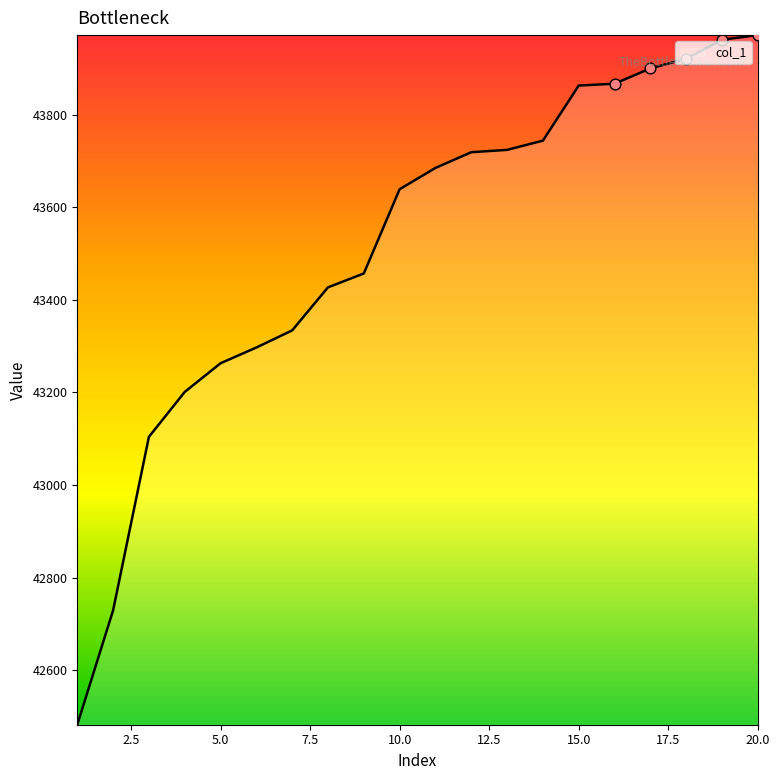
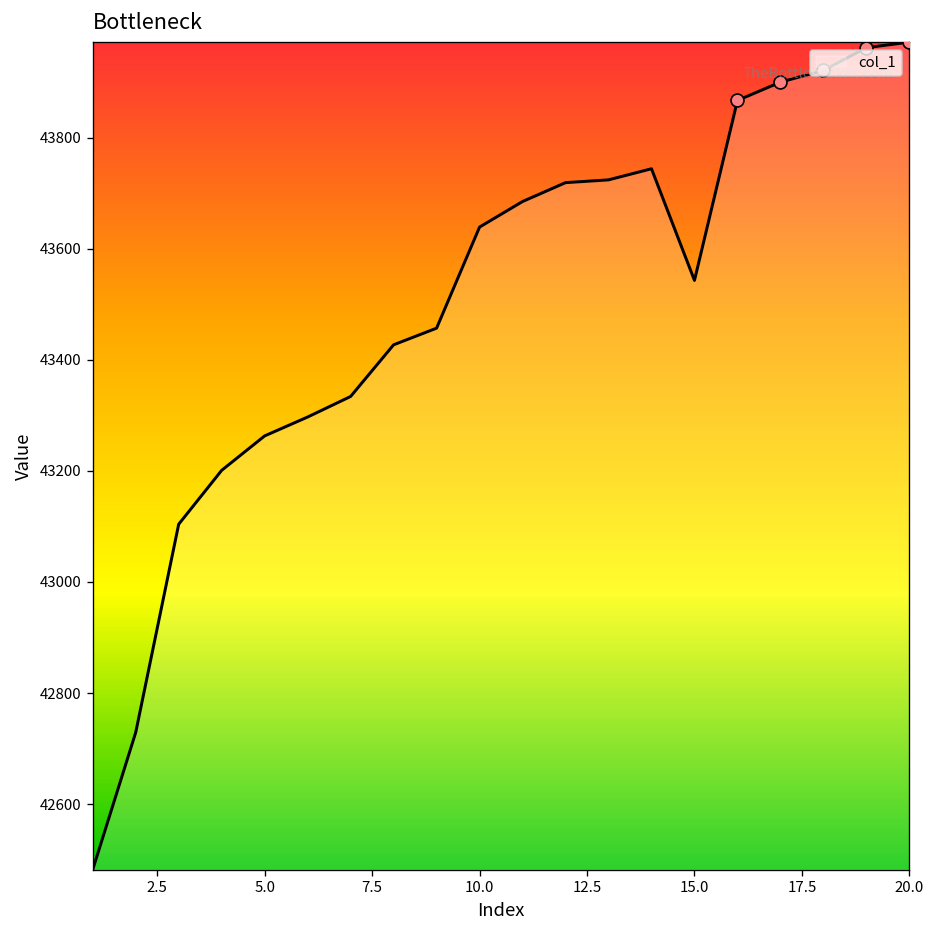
  {
    "col_1": {
      "5.0": 43260,
      "10.0": 43640,
-     "15.0": 43860
+     "15.0": 43540
    }
  }
